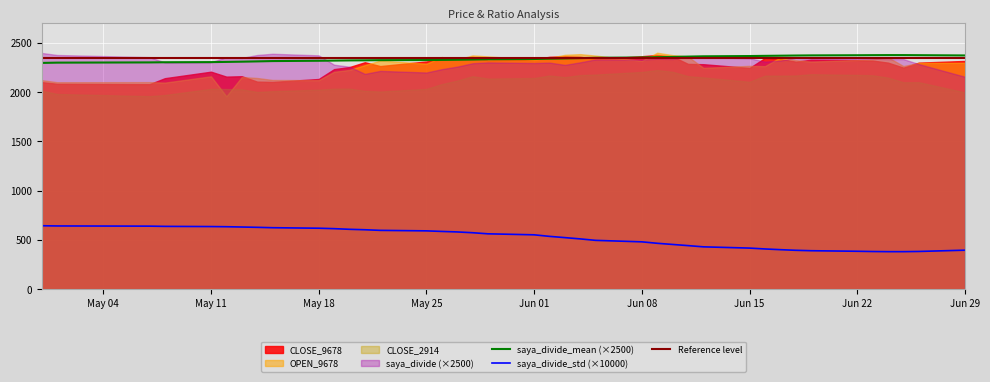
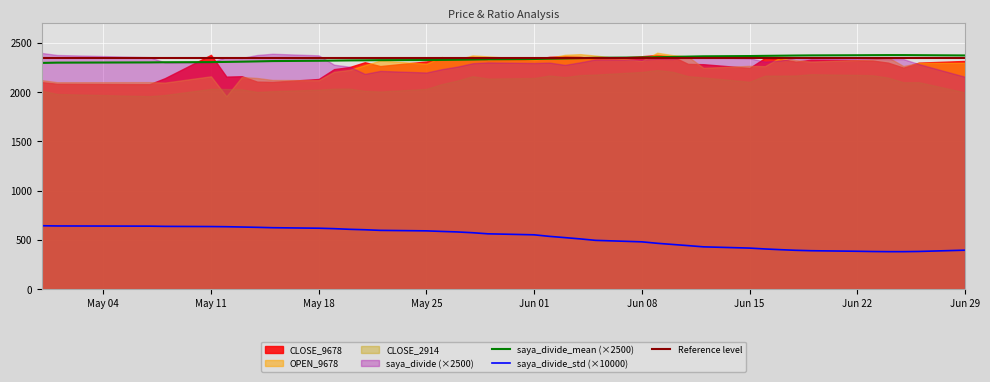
  {
    "CLOSE_9678": {
-     "May 11": 2200
+     "May 11": 2400
    },
    "saya_divide_mean (×2500)": {
      "May 18": 2300,
      "Jun 22": 2400,
      "Jun 29": 2400
    },
    "saya_divide_std (×10000)": {
      "May 11": 600,
      "May 18": 600,
      "May 25": 600,
      "Jun 01": 600,
      "Jun 08": 500,
      "Jun 15": 400,
      "Jun 22": 400,
      "Jun 29": 400
    },
    "saya_divide (×2500)": {
      "May 18": 2400,
      "May 25": 2200,
      "Jun 01": 2300,
      "Jun 29": 2200
    }
  }
